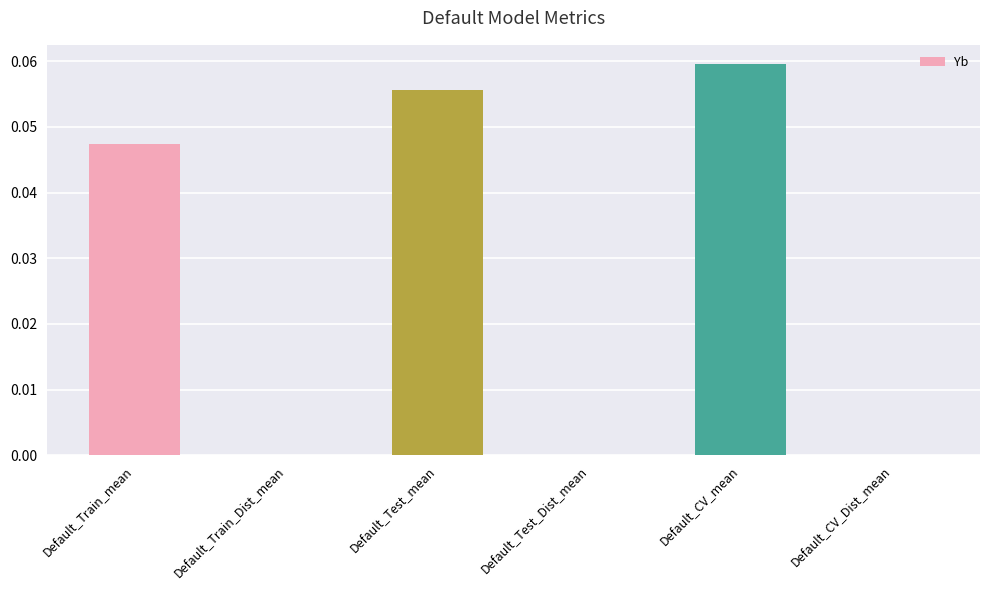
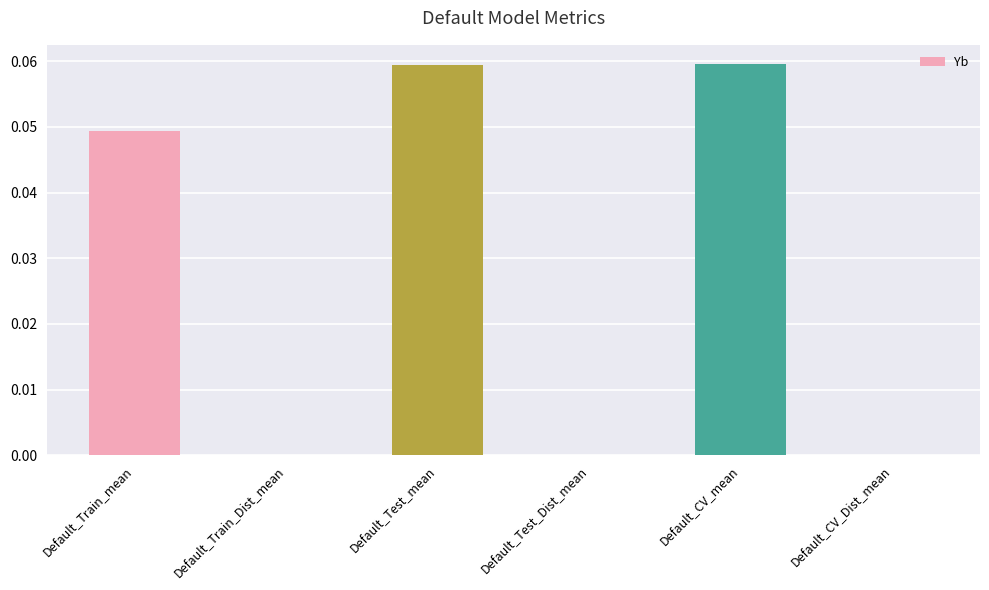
  {
-   "Default_Train_mean": 0.047,
+   "Default_Train_mean": 0.049,
    "Default_Train_Dist_mean": 0.000,
-   "Default_Test_mean": 0.056,
+   "Default_Test_mean": 0.059,
    "Default_Test_Dist_mean": 0.000,
    "Default_CV_mean": 0.060,
    "Default_CV_Dist_mean": 0.000
  }
